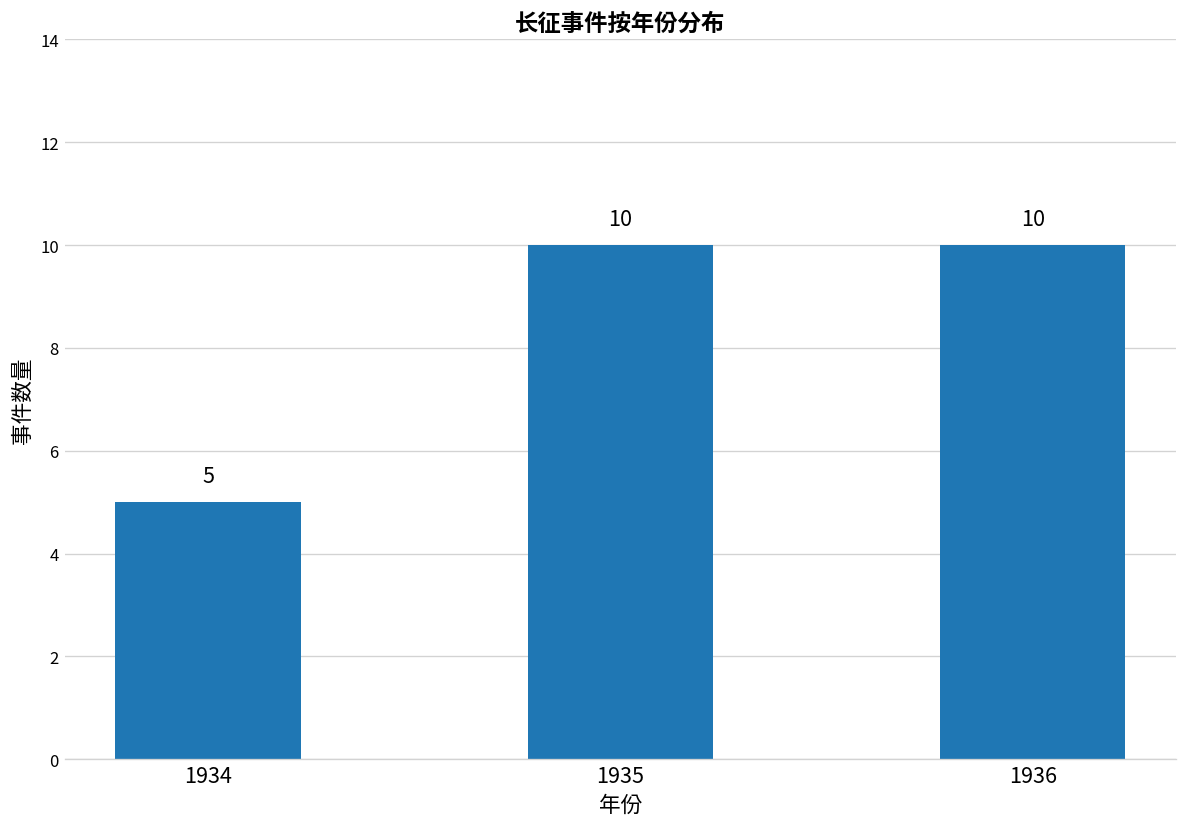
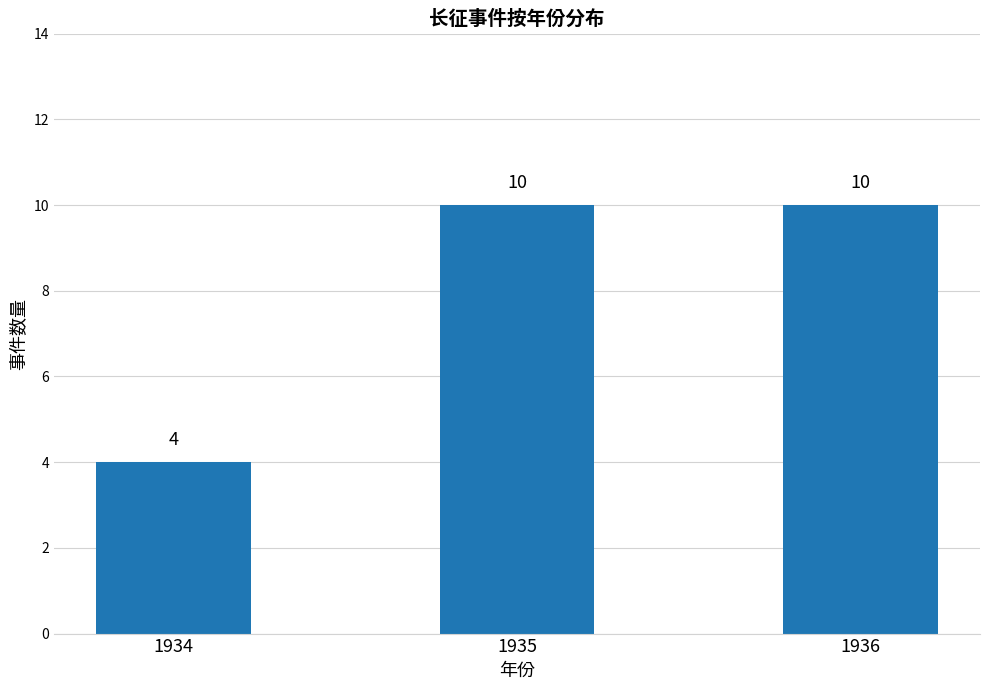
  {
-   "1934": 5,
+   "1934": 4,
    "1935": 10,
    "1936": 10
  }
